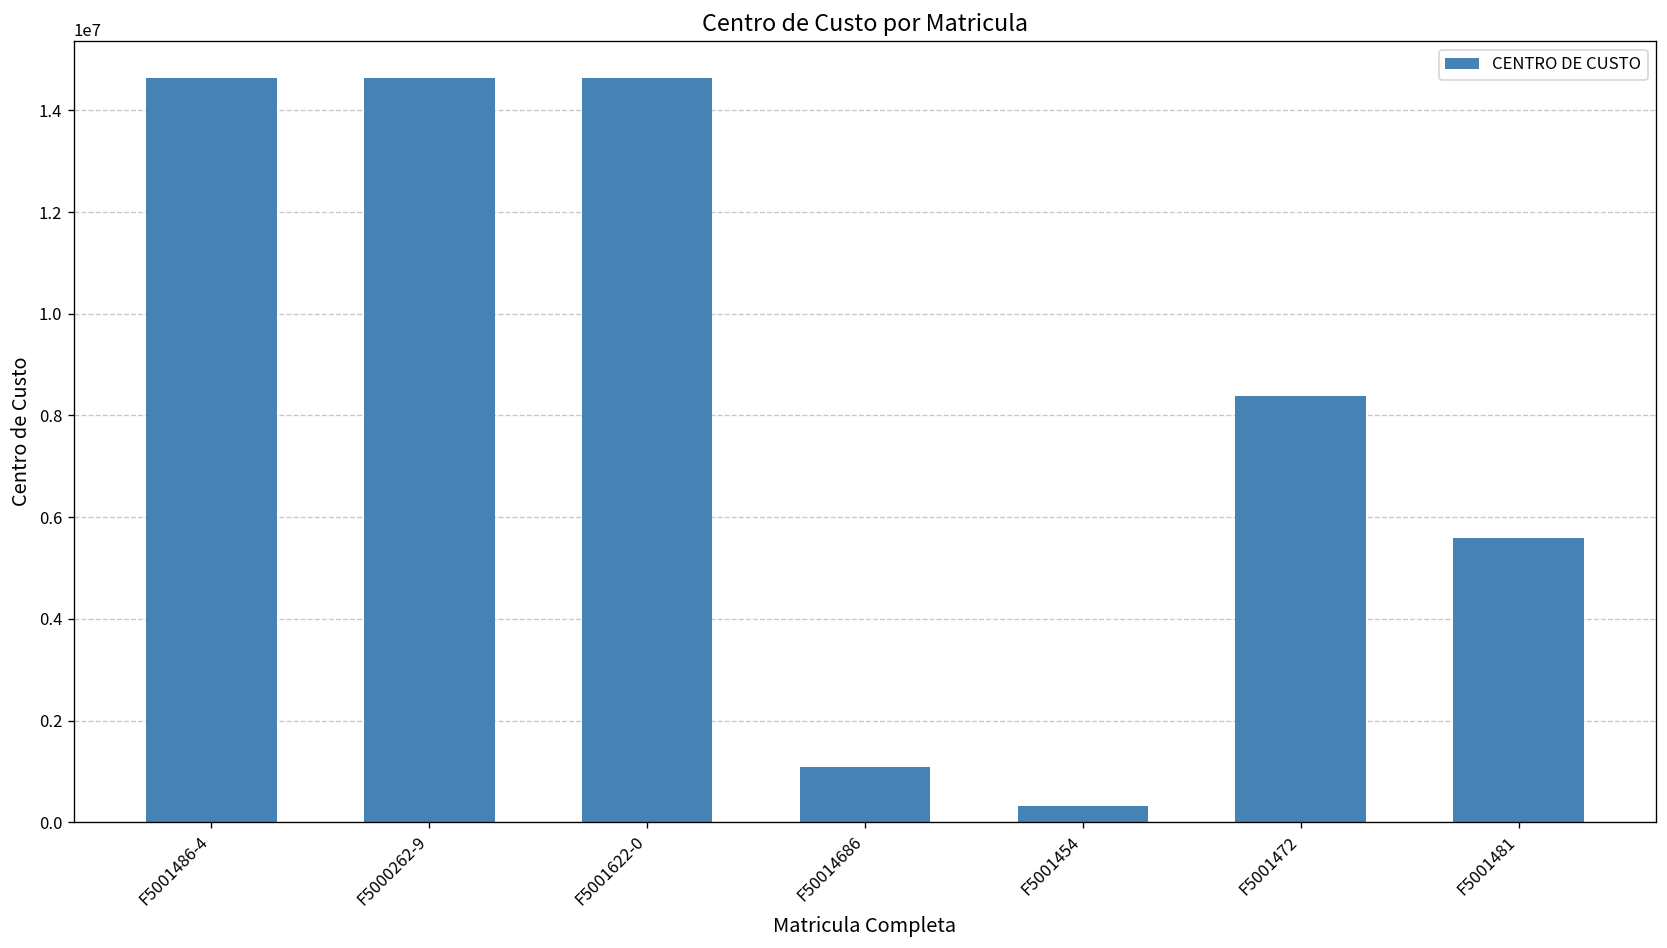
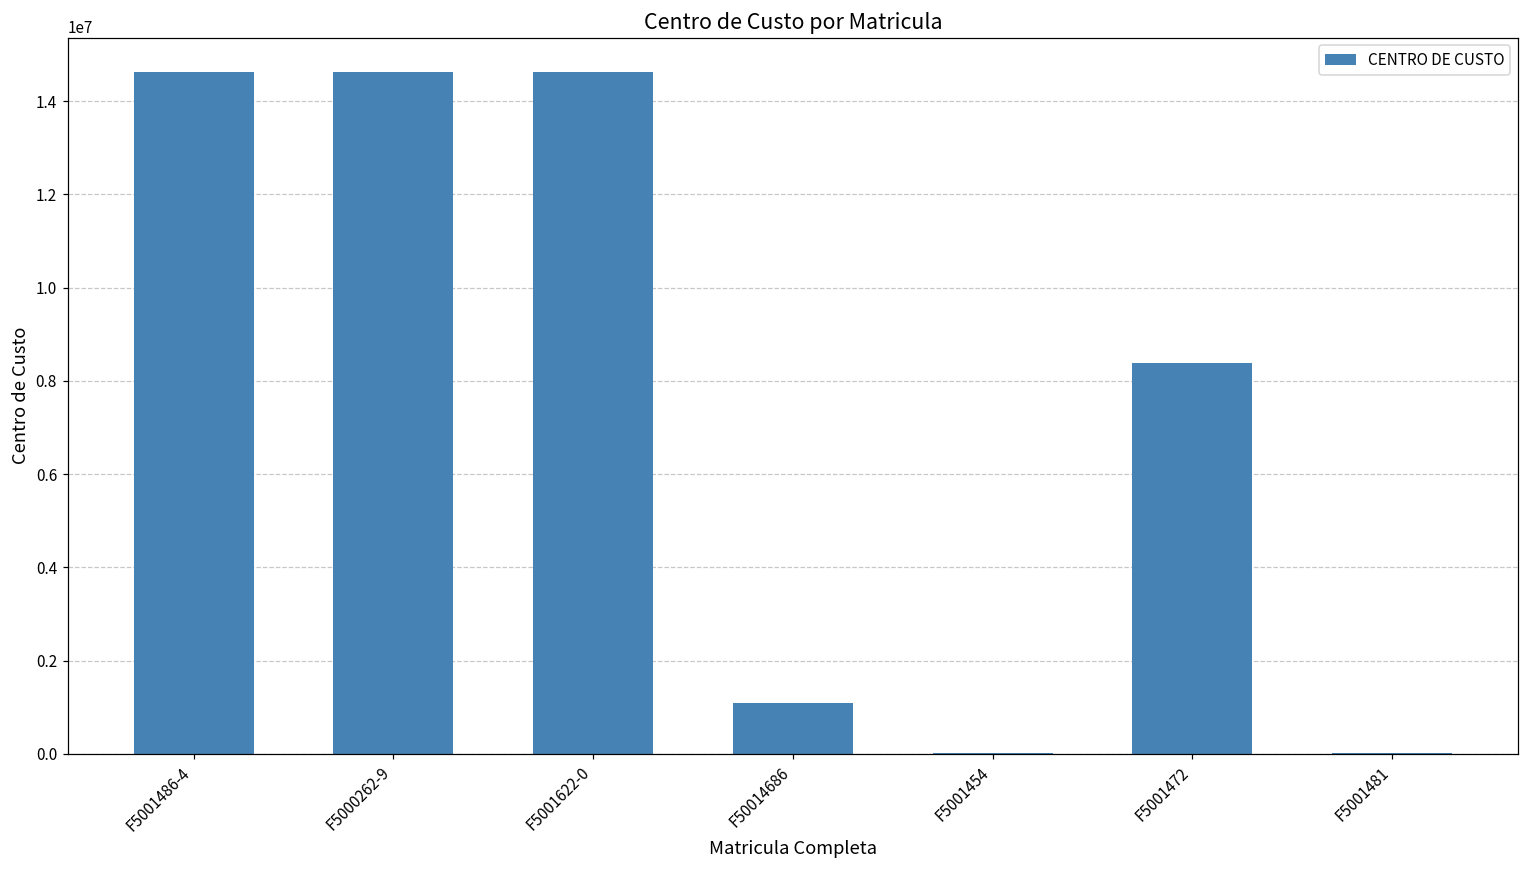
  {
    "F5001486-4": 14600000,
    "F5000262-9": 14600000,
    "F5001622-0": 14600000,
    "F50014686": 1100000,
-   "F5001454": 300000,
+   "F5001454": 0,
    "F5001472": 8400000,
-   "F5001481": 5600000
+   "F5001481": 0
  }
